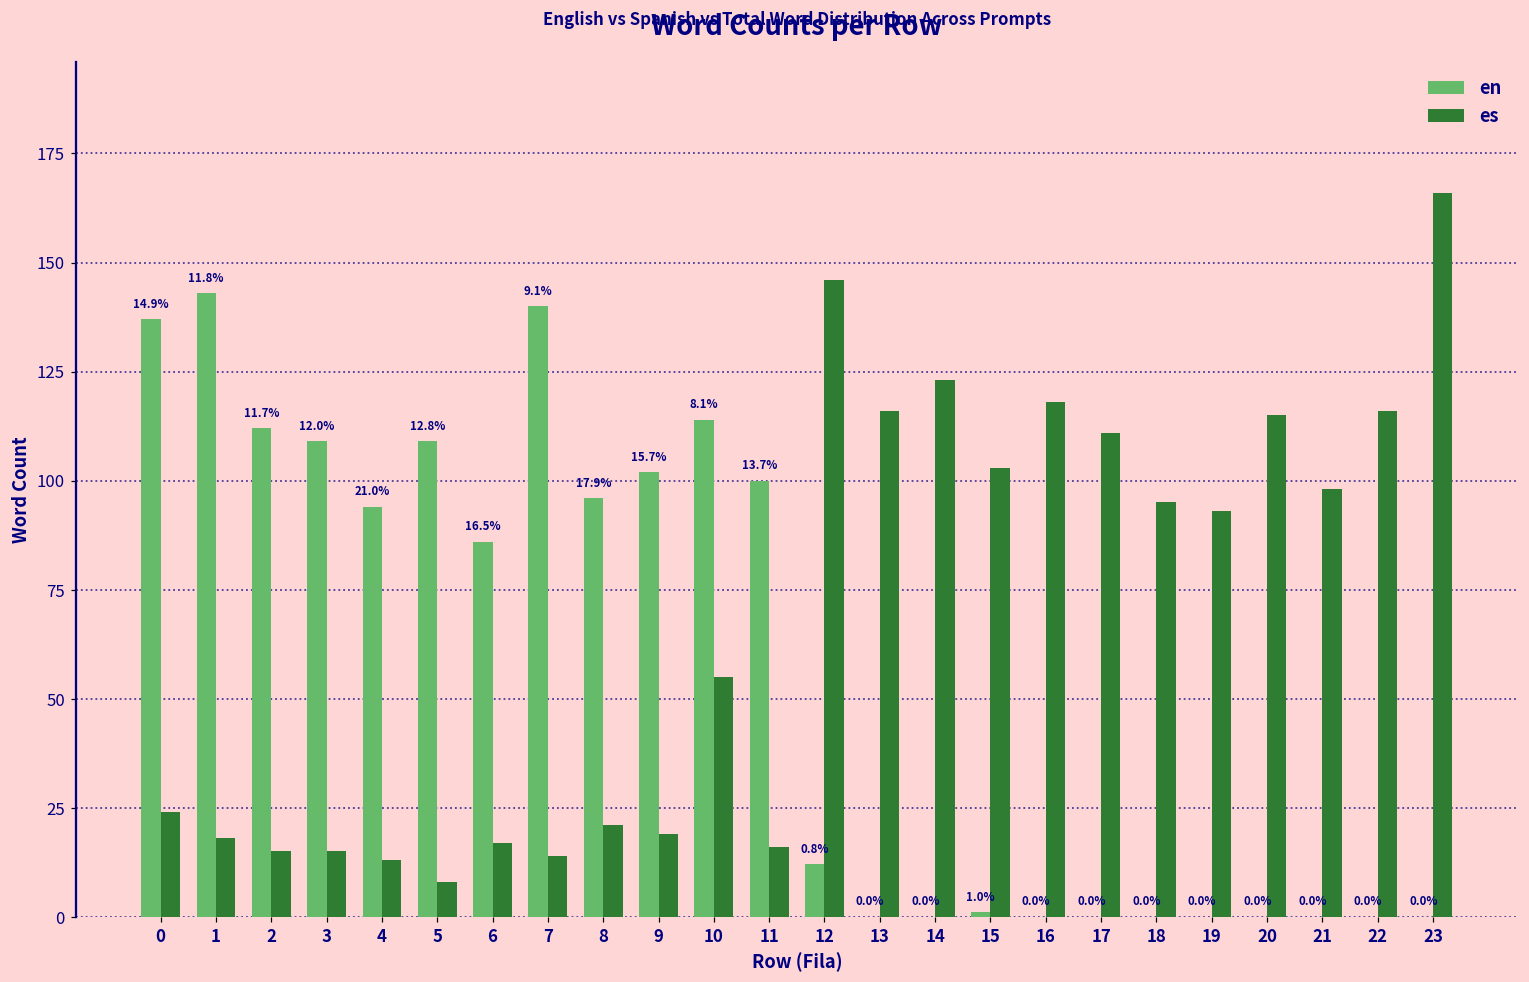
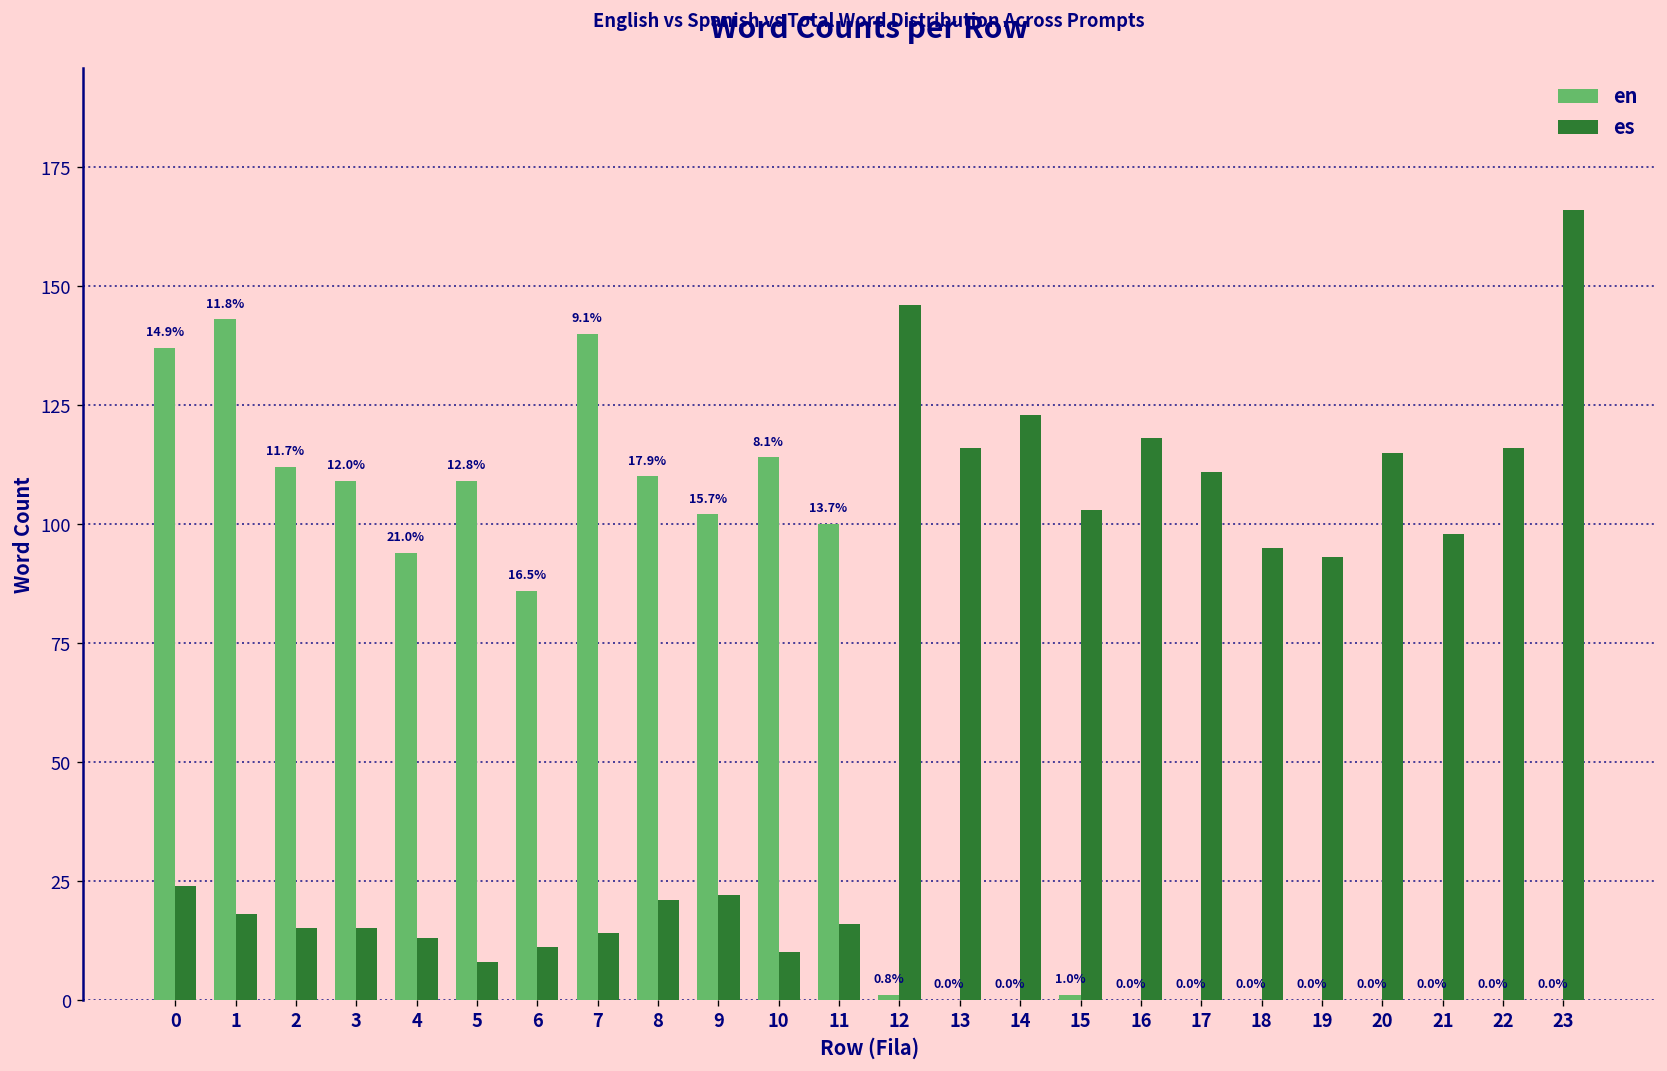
  {
    "en": {
-     "8": 96,
-     "12": 12
+     "8": 110,
+     "12": 1
    },
    "es": {
      "0": 24,
      "1": 18,
      "2": 15,
      "3": 15,
      "4": 13,
      "5": 8,
-     "6": 17,
+     "6": 11,
      "7": 14,
      "8": 21,
-     "9": 19,
-     "10": 55,
+     "9": 22,
+     "10": 10,
      "11": 16,
      "12": 146,
      "13": 116,
      "14": 123,
      "15": 103,
      "16": 118,
      "17": 111,
      "18": 95,
      "19": 93,
      "20": 115,
      "21": 98,
      "22": 116,
      "23": 166
    }
  }
